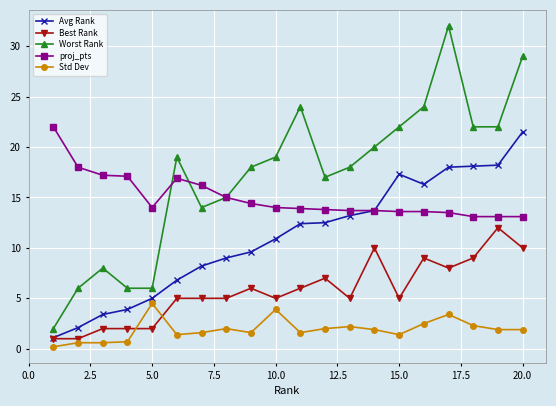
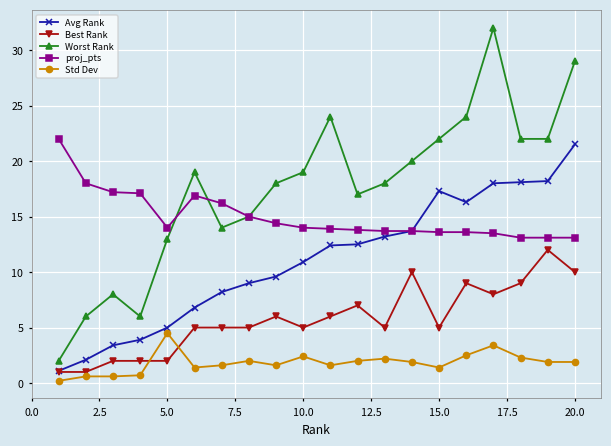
  {
    "Avg Rank": {
      "5.0": 5.0,
      "10.0": 10.9,
      "15.0": 17.3,
      "20.0": 21.5
    },
    "Best Rank": {
      "5.0": 2.0,
      "10.0": 5.0,
      "15.0": 5.0,
      "20.0": 10.0
    },
    "Worst Rank": {
-     "5.0": 6,
+     "5.0": 13,
      "10.0": 19,
      "15.0": 22,
      "20.0": 29
    },
    "proj_pts": {
      "5.0": 14.0,
      "10.0": 14.0,
      "15.0": 13.6,
      "20.0": 13.1
    },
    "Std Dev": {
      "5.0": 4.5,
-     "10.0": 3.9,
+     "10.0": 2.4,
      "15.0": 1.4,
      "20.0": 1.9
    }
  }
